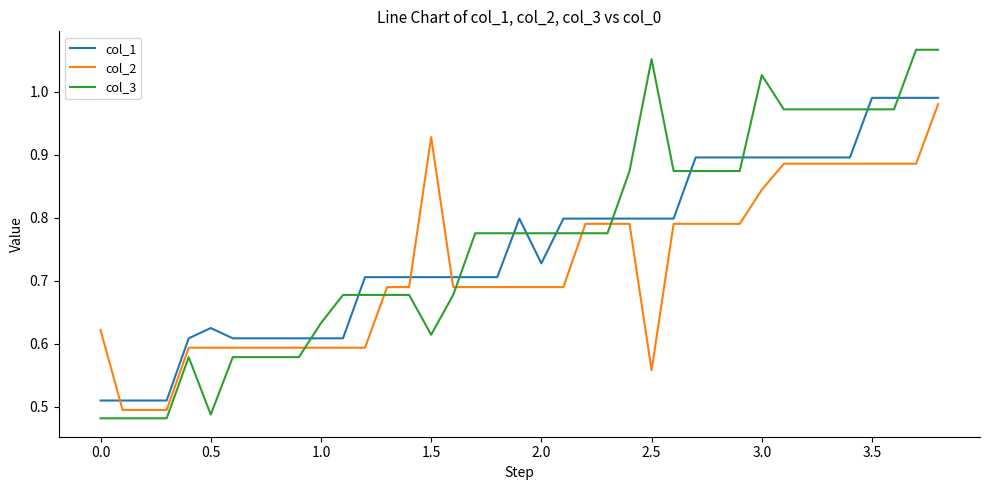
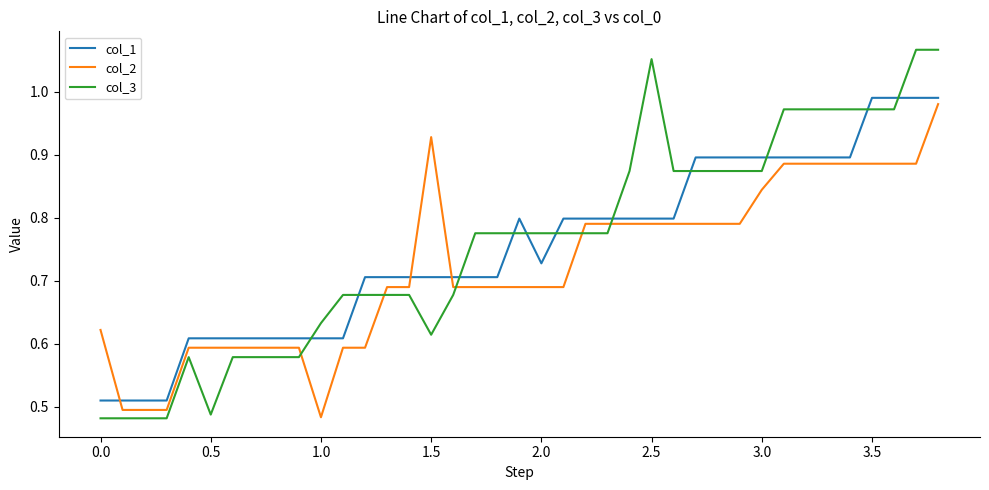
  {
    "col_1": {
      "0.0": 0.51,
-     "0.5": 0.62,
+     "0.5": 0.61,
      "1.0": 0.61,
      "1.5": 0.71,
      "2.0": 0.73,
      "2.5": 0.80,
      "3.0": 0.90,
      "3.5": 0.99
    },
    "col_2": {
      "0.0": 0.62,
      "0.5": 0.59,
-     "1.0": 0.59,
+     "1.0": 0.48,
      "1.5": 0.93,
      "2.0": 0.69,
-     "2.5": 0.56,
+     "2.5": 0.79,
      "3.0": 0.84,
      "3.5": 0.89
    },
    "col_3": {
      "0.0": 0.48,
      "0.5": 0.49,
      "1.0": 0.63,
      "1.5": 0.61,
      "2.0": 0.78,
      "2.5": 1.05,
-     "3.0": 1.03,
+     "3.0": 0.87,
      "3.5": 0.97
    }
  }
